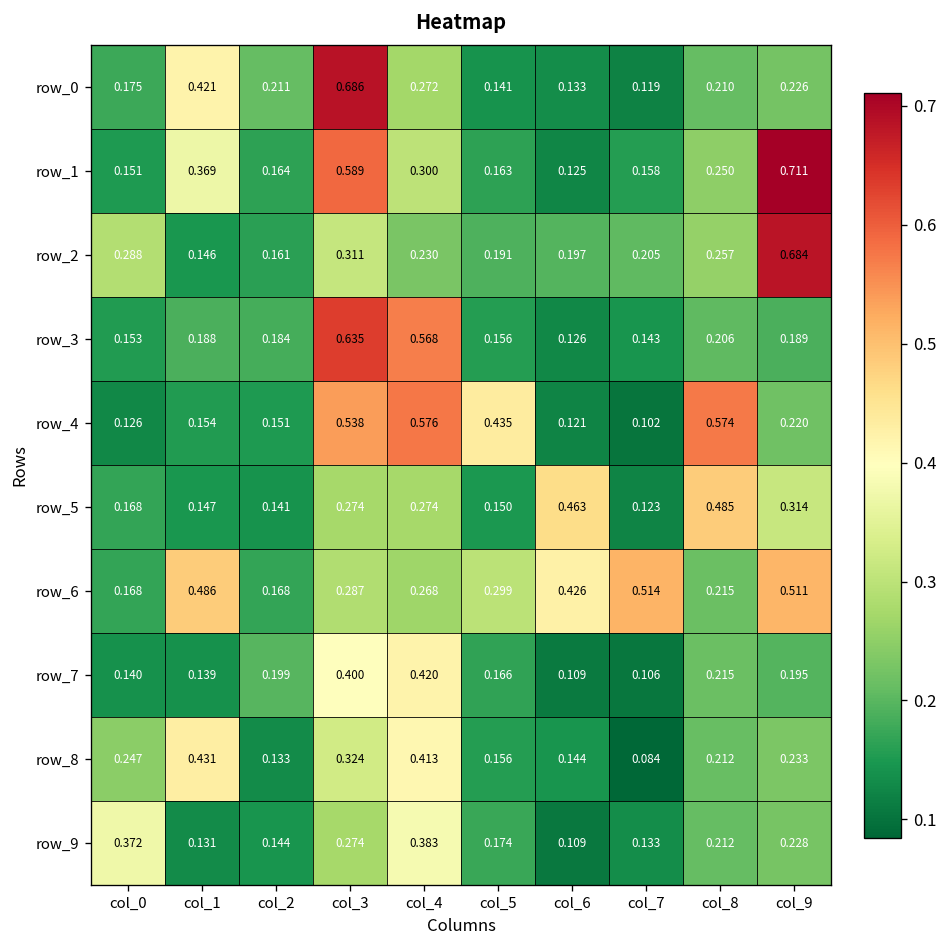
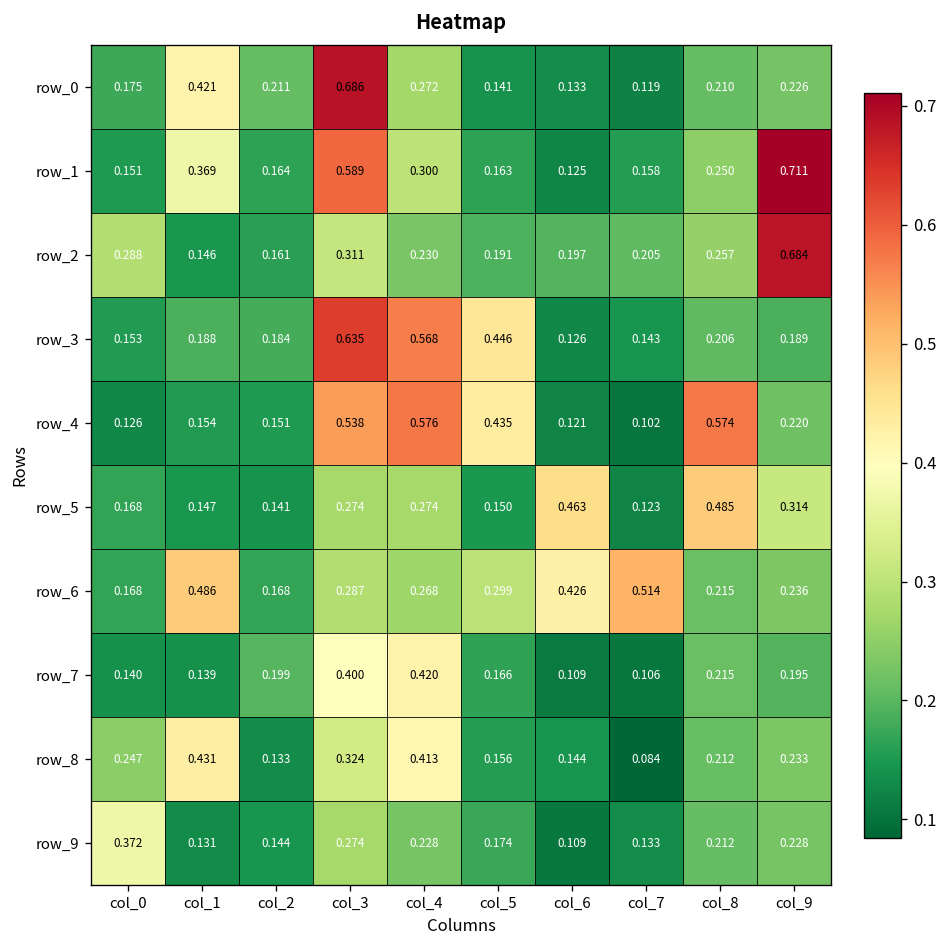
  {
    "row_0": {
      "col_0": 0.175,
      "col_1": 0.421,
      "col_2": 0.211,
      "col_3": 0.686,
      "col_4": 0.272,
      "col_5": 0.141,
      "col_6": 0.133,
      "col_7": 0.119,
      "col_8": 0.210,
      "col_9": 0.226
    },
    "row_1": {
      "col_0": 0.151,
      "col_1": 0.369,
      "col_2": 0.164,
      "col_3": 0.589,
      "col_4": 0.300,
      "col_5": 0.163,
      "col_6": 0.125,
      "col_7": 0.158,
      "col_8": 0.250,
      "col_9": 0.711
    },
    "row_2": {
      "col_0": 0.288,
      "col_1": 0.146,
      "col_2": 0.161,
      "col_3": 0.311,
      "col_4": 0.230,
      "col_5": 0.191,
      "col_6": 0.197,
      "col_7": 0.205,
      "col_8": 0.257,
      "col_9": 0.684
    },
    "row_3": {
      "col_0": 0.153,
      "col_1": 0.188,
      "col_2": 0.184,
      "col_3": 0.635,
      "col_4": 0.568,
-     "col_5": 0.156,
+     "col_5": 0.446,
      "col_6": 0.126,
      "col_7": 0.143,
      "col_8": 0.206,
      "col_9": 0.189
    },
    "row_4": {
      "col_0": 0.126,
      "col_1": 0.154,
      "col_2": 0.151,
      "col_3": 0.538,
      "col_4": 0.576,
      "col_5": 0.435,
      "col_6": 0.121,
      "col_7": 0.102,
      "col_8": 0.574,
      "col_9": 0.220
    },
    "row_5": {
      "col_0": 0.168,
      "col_1": 0.147,
      "col_2": 0.141,
      "col_3": 0.274,
      "col_4": 0.274,
      "col_5": 0.150,
      "col_6": 0.463,
      "col_7": 0.123,
      "col_8": 0.485,
      "col_9": 0.314
    },
    "row_6": {
      "col_0": 0.168,
      "col_1": 0.486,
      "col_2": 0.168,
      "col_3": 0.287,
      "col_4": 0.268,
      "col_5": 0.299,
      "col_6": 0.426,
      "col_7": 0.514,
      "col_8": 0.215,
-     "col_9": 0.511
+     "col_9": 0.236
    },
    "row_7": {
      "col_0": 0.140,
      "col_1": 0.139,
      "col_2": 0.199,
      "col_3": 0.400,
      "col_4": 0.420,
      "col_5": 0.166,
      "col_6": 0.109,
      "col_7": 0.106,
      "col_8": 0.215,
      "col_9": 0.195
    },
    "row_8": {
      "col_0": 0.247,
      "col_1": 0.431,
      "col_2": 0.133,
      "col_3": 0.324,
      "col_4": 0.413,
      "col_5": 0.156,
      "col_6": 0.144,
      "col_7": 0.084,
      "col_8": 0.212,
      "col_9": 0.233
    },
    "row_9": {
      "col_0": 0.372,
      "col_1": 0.131,
      "col_2": 0.144,
      "col_3": 0.274,
-     "col_4": 0.383,
+     "col_4": 0.228,
      "col_5": 0.174,
      "col_6": 0.109,
      "col_7": 0.133,
      "col_8": 0.212,
      "col_9": 0.228
    }
  }
